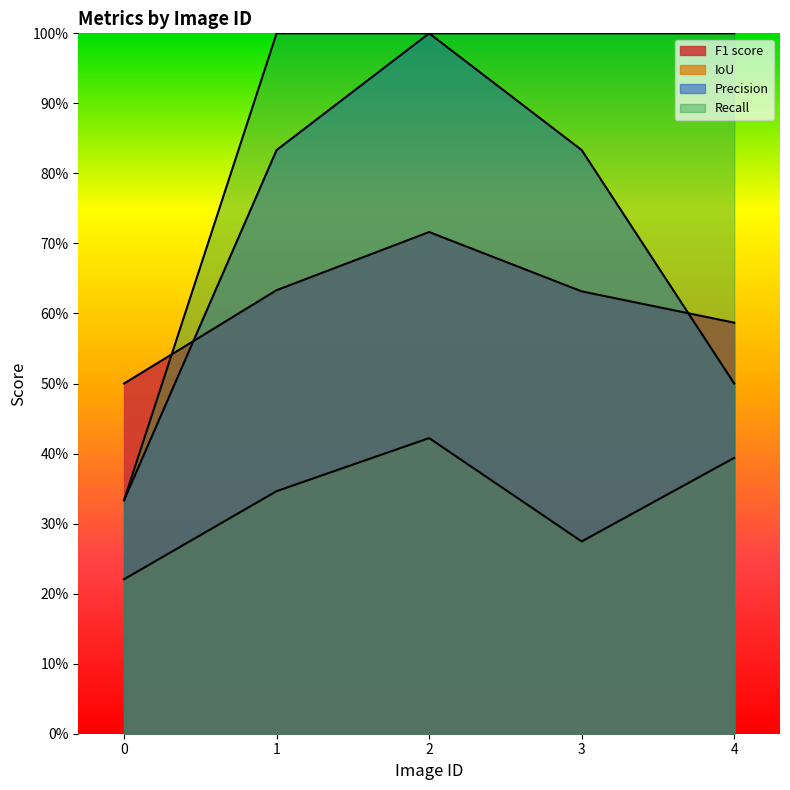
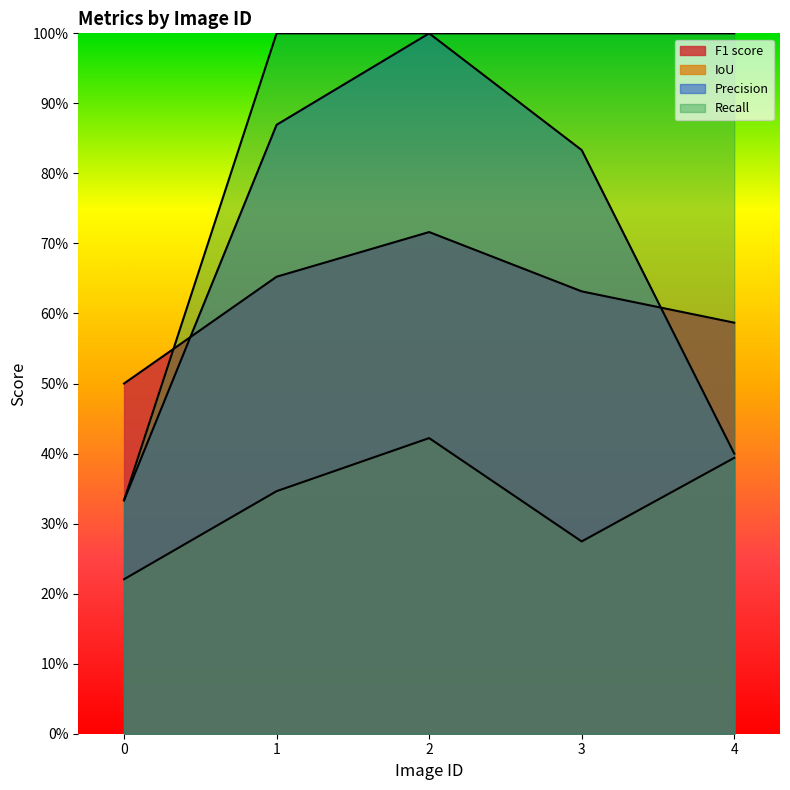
  {
    "F1 score": {
      "0": "50%",
-     "1": "63%",
+     "1": "65%",
      "2": "72%",
      "3": "63%",
      "4": "59%"
    },
    "IoU": {
      "0": "22%",
      "1": "35%",
      "2": "42%",
      "3": "27%",
      "4": "39%"
    },
    "Precision": {
-     "1": "83%",
+     "1": "87%",
      "3": "83%",
-     "4": "50%"
+     "4": "40%"
    },
    "Recall": {
      "1": "100%",
      "3": "100%",
      "4": "100%"
    }
  }
